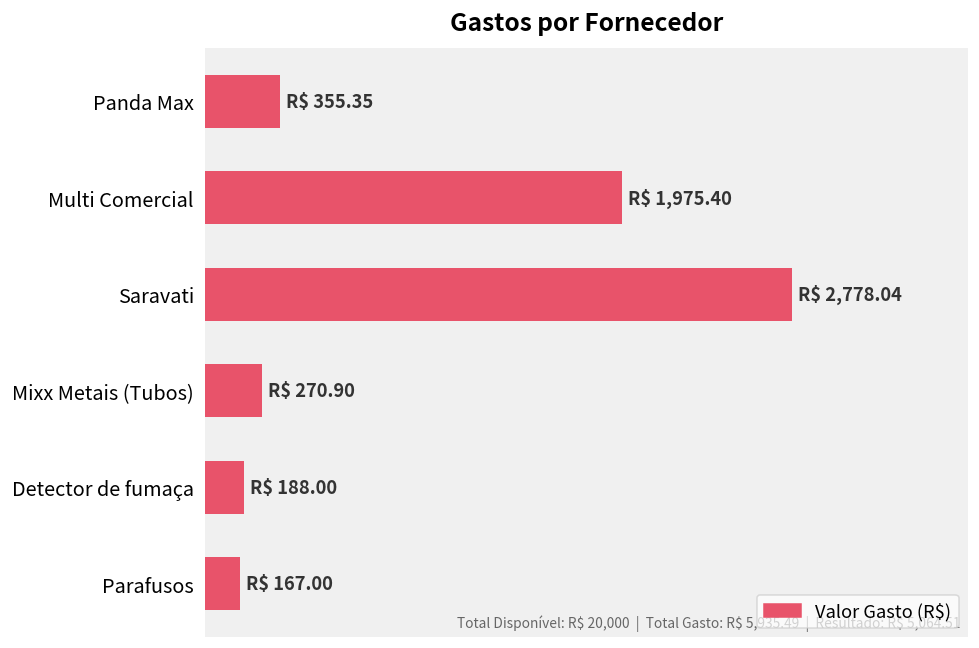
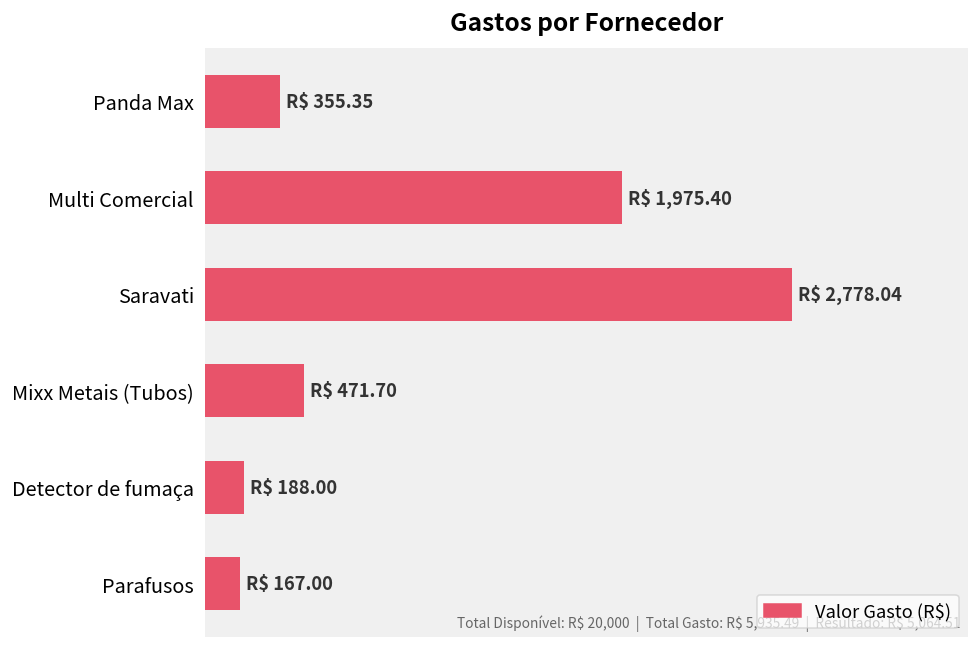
  {
    "Panda Max": "355.35",
    "Multi Comercial": "1,975.40",
    "Saravati": "2,778.04",
-   "Mixx Metais (Tubos)": "270.90",
+   "Mixx Metais (Tubos)": "471.70",
    "Detector de fumaça": "188.00",
    "Parafusos": "167.00"
  }
